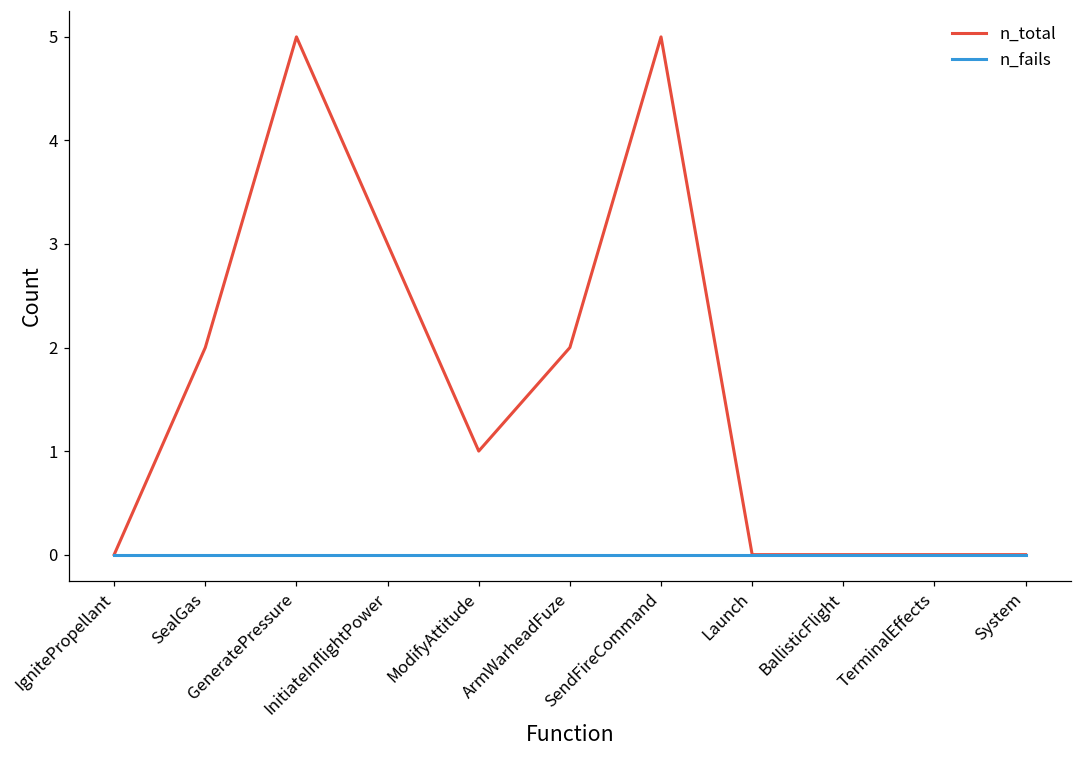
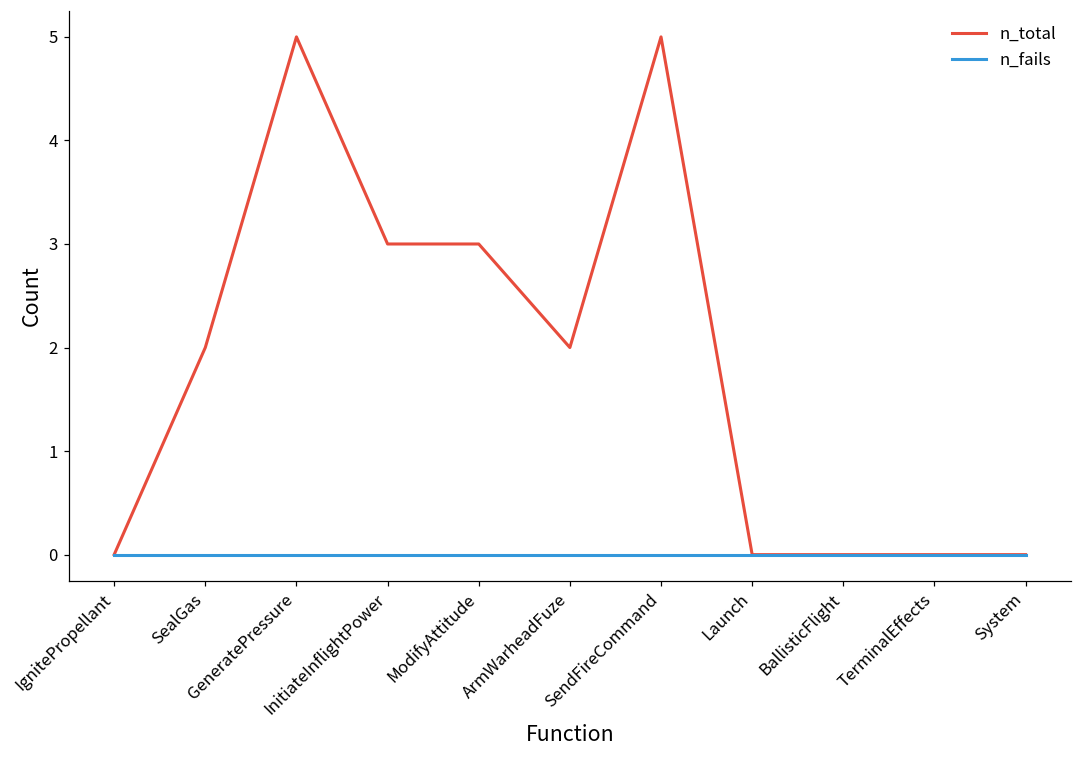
  {
    "n_total": {
      "SealGas": 2,
      "GeneratePressure": 5,
      "InitiateInflightPower": 3,
-     "ModifyAttitude": 1,
+     "ModifyAttitude": 3,
      "ArmWarheadFuze": 2,
      "SendFireCommand": 5
    },
    "n_fails": {
      "SealGas": 0,
      "GeneratePressure": 0,
      "InitiateInflightPower": 0,
      "ModifyAttitude": 0,
      "ArmWarheadFuze": 0,
      "SendFireCommand": 0
    }
  }
